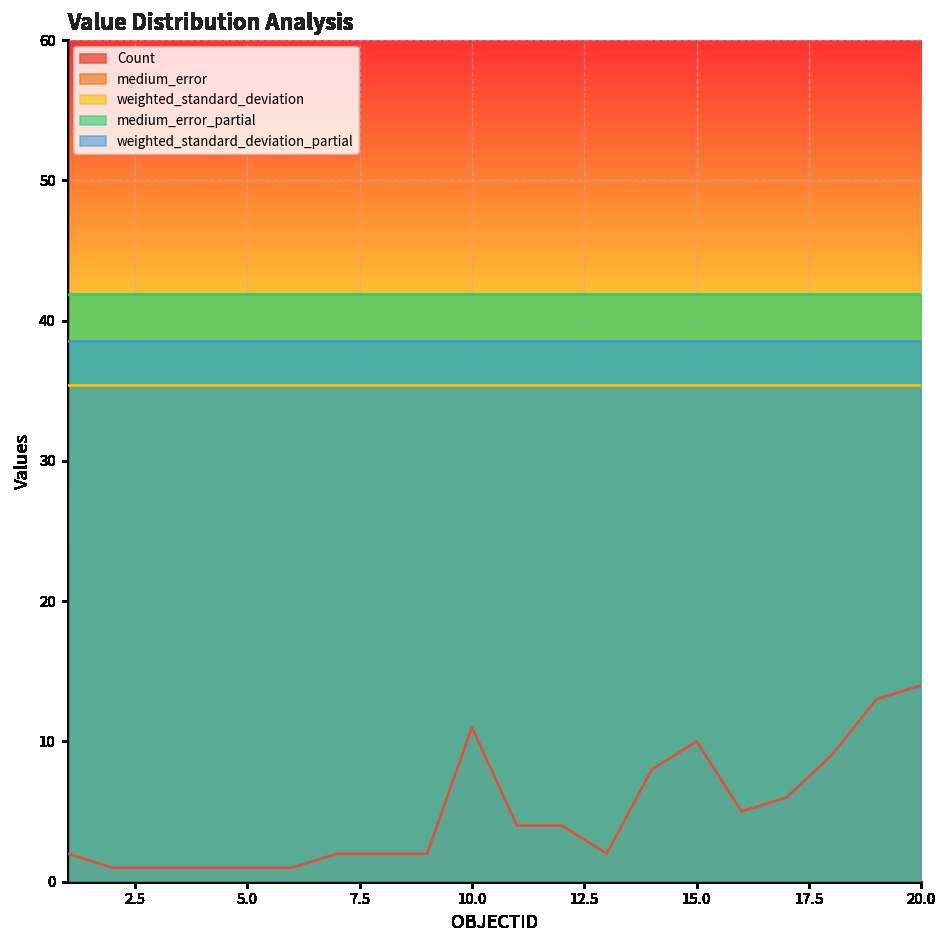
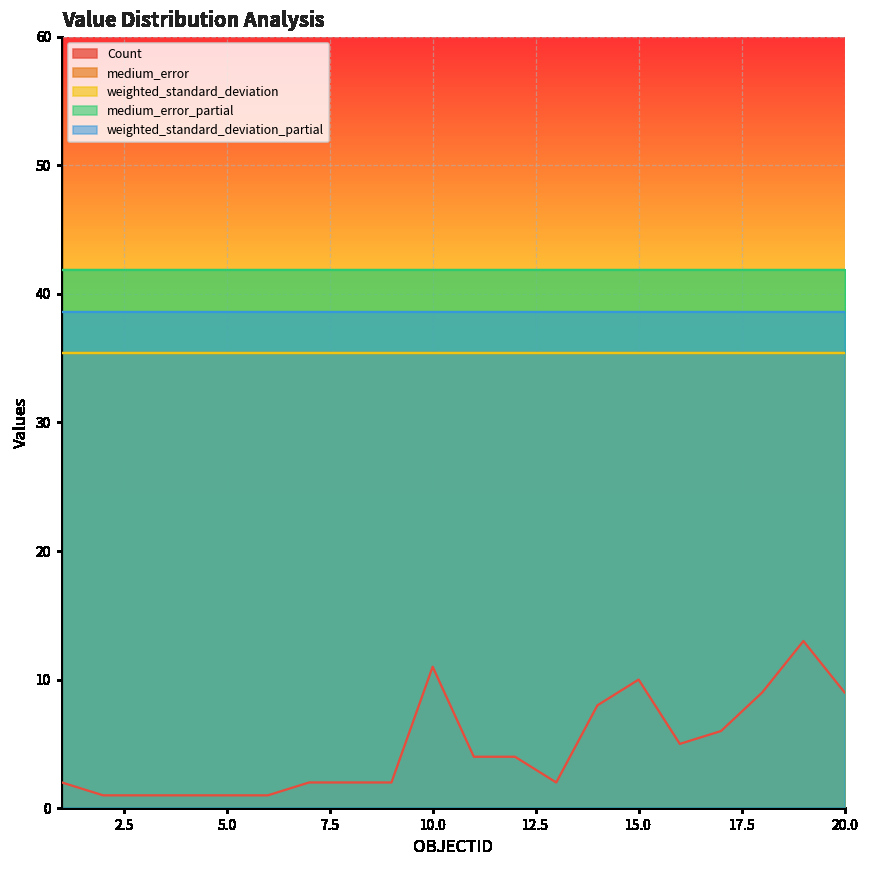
  {
    "Count": {
      "5.0": 1,
      "10.0": 11,
      "15.0": 10,
-     "20.0": 14
+     "20.0": 9
    },
    "weighted_standard_deviation": {
      "5.0": 35.4,
      "10.0": 35.4,
      "15.0": 35.4,
      "20.0": 35.4
    },
    "medium_error_partial": {
      "5.0": 42,
      "10.0": 42,
      "15.0": 42,
      "20.0": 42
    },
    "weighted_standard_deviation_partial": {
      "5.0": 38.6,
      "10.0": 38.6,
      "15.0": 38.6,
      "20.0": 38.6
    }
  }
